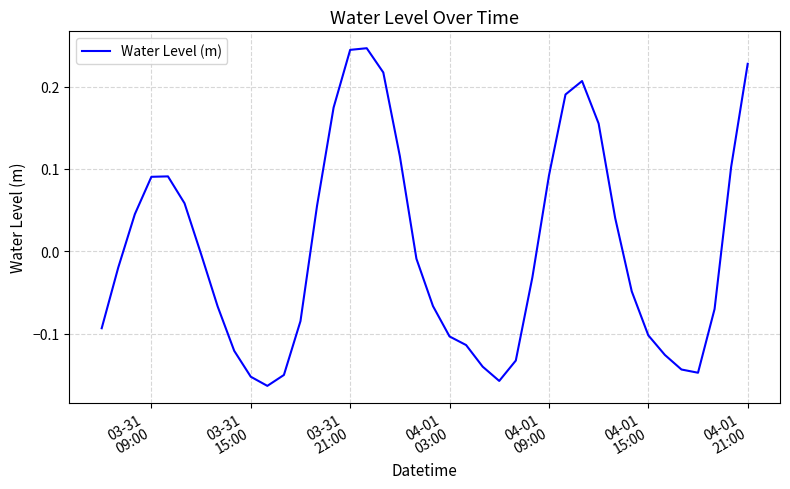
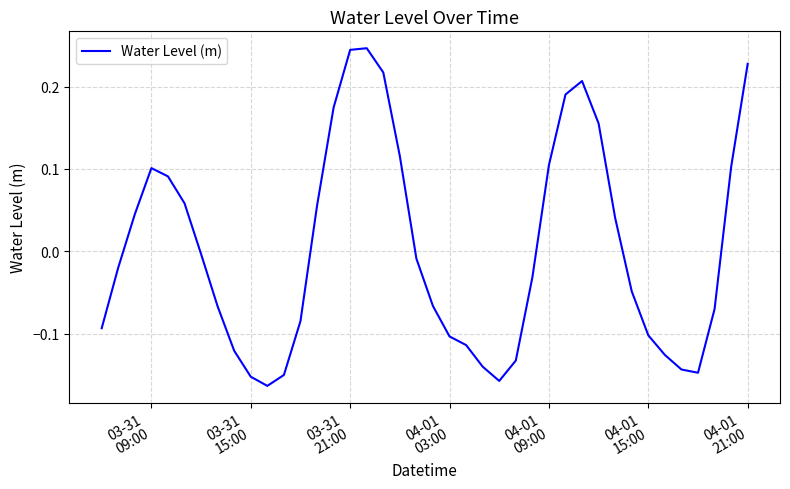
  {
-   "03-31 09:00": 0.09,
+   "03-31 09:00": 0.10,
    "03-31 15:00": -0.15,
    "03-31 21:00": 0.24,
    "04-01 03:00": -0.10,
-   "04-01 09:00": 0.09,
+   "04-01 09:00": 0.10,
    "04-01 15:00": -0.10,
    "04-01 21:00": 0.23
  }
